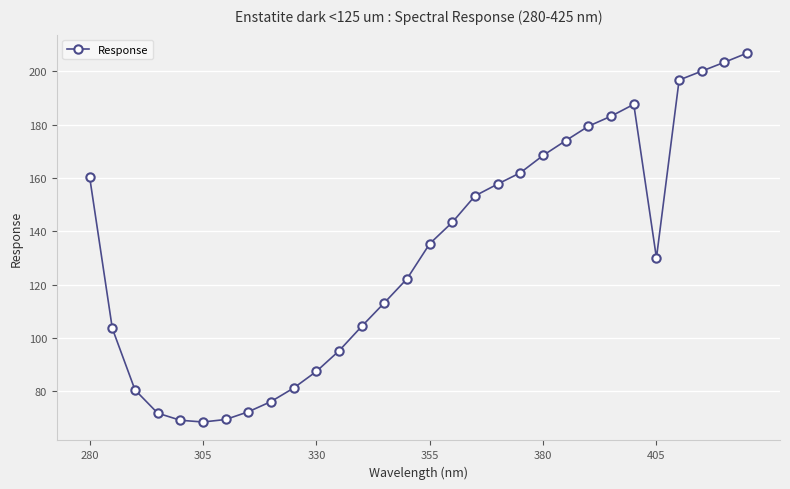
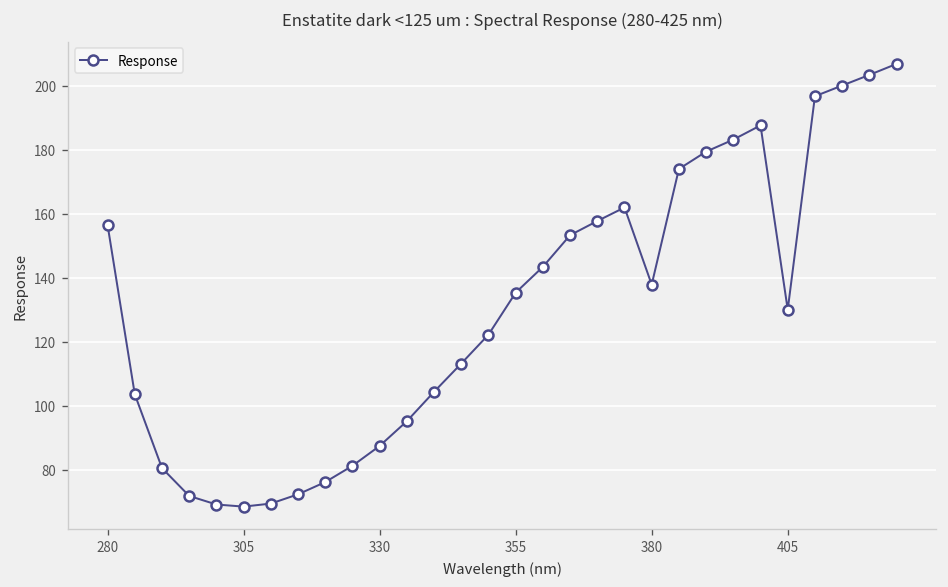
  {
-   "280": 160,
+   "280": 156,
    "305": 68,
    "330": 87,
    "355": 135,
-   "380": 168,
+   "380": 138,
    "405": 130
  }
